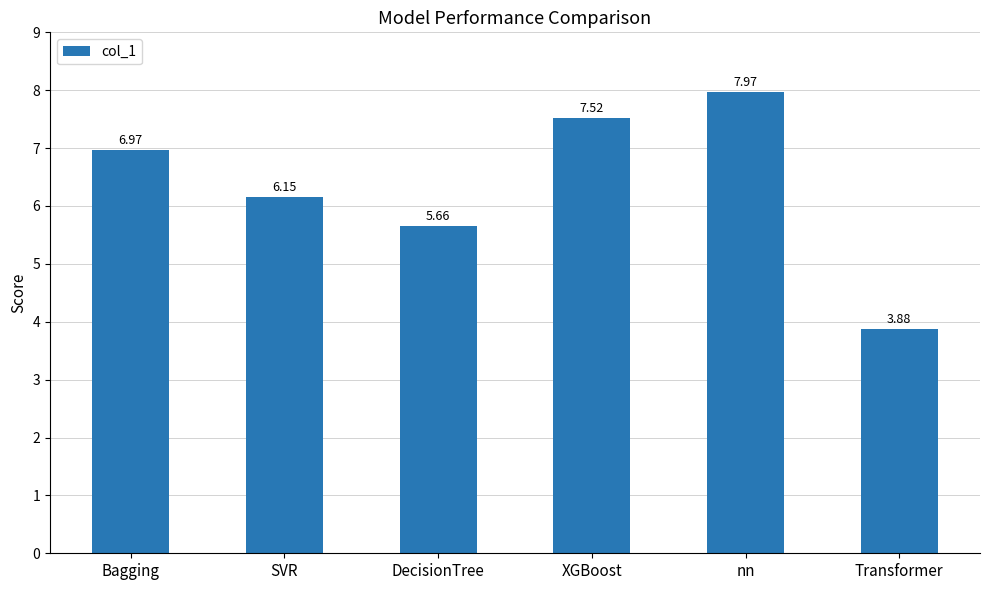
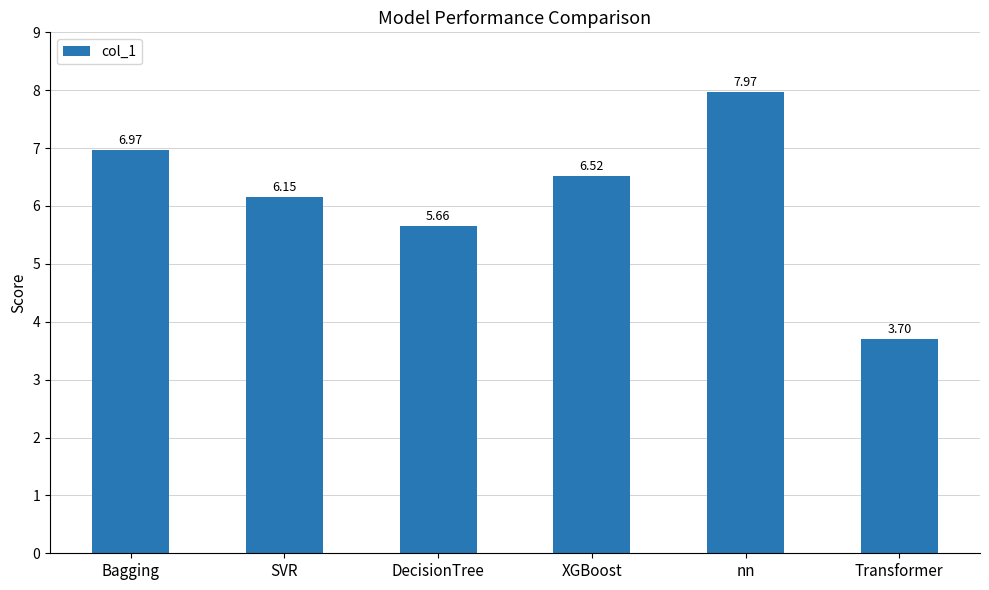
  {
    "Bagging": 6.97,
    "SVR": 6.15,
    "DecisionTree": 5.66,
-   "XGBoost": 7.52,
+   "XGBoost": 6.52,
    "nn": 7.97,
-   "Transformer": 3.88
+   "Transformer": 3.70
  }
